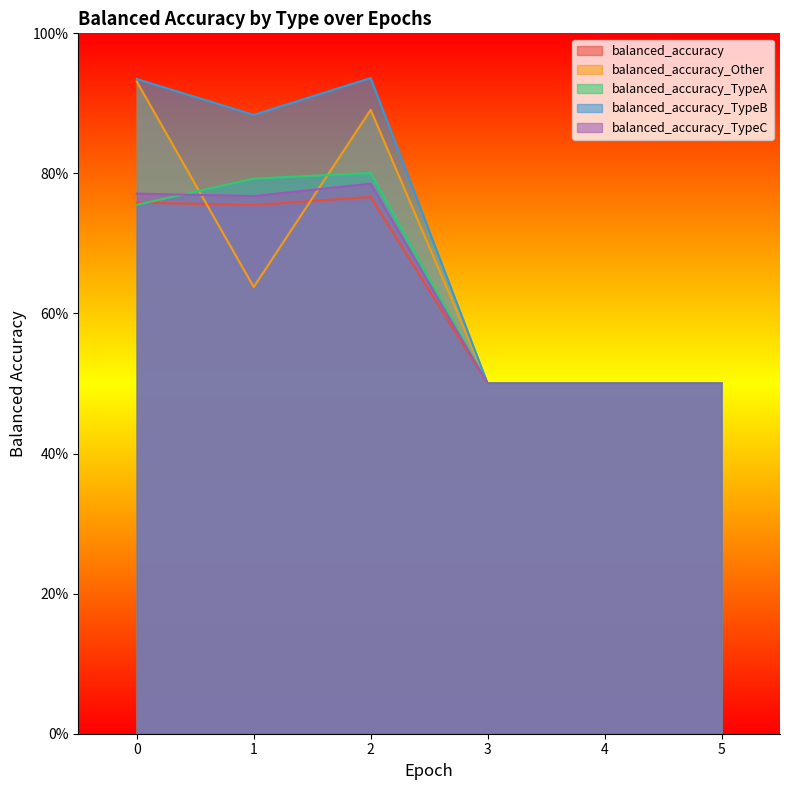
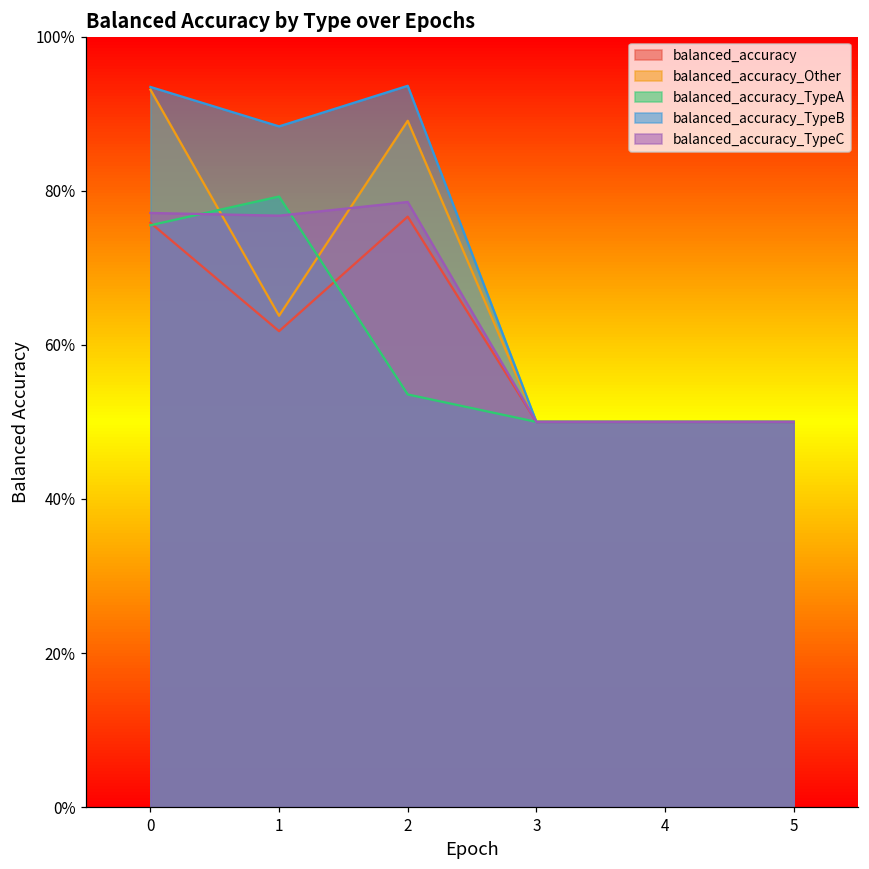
  {
    "balanced_accuracy": {
-     "1": "75%",
+     "1": "62%",
      "2": "77%"
    },
    "balanced_accuracy_Other": {
      "1": "64%",
      "2": "89%"
    },
    "balanced_accuracy_TypeA": {
      "1": "79%",
-     "2": "80%"
+     "2": "54%"
    },
    "balanced_accuracy_TypeB": {
      "1": "88%",
      "2": "94%"
    },
    "balanced_accuracy_TypeC": {
      "0": "77%",
      "1": "77%",
      "2": "79%"
    }
  }
